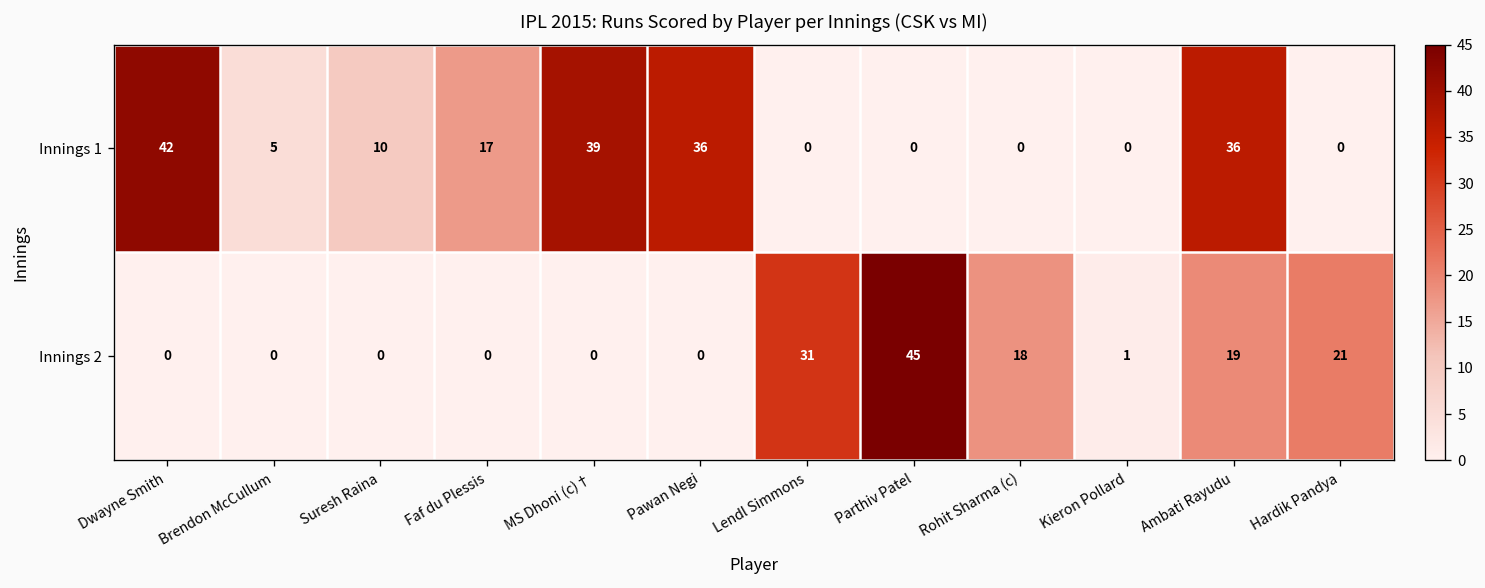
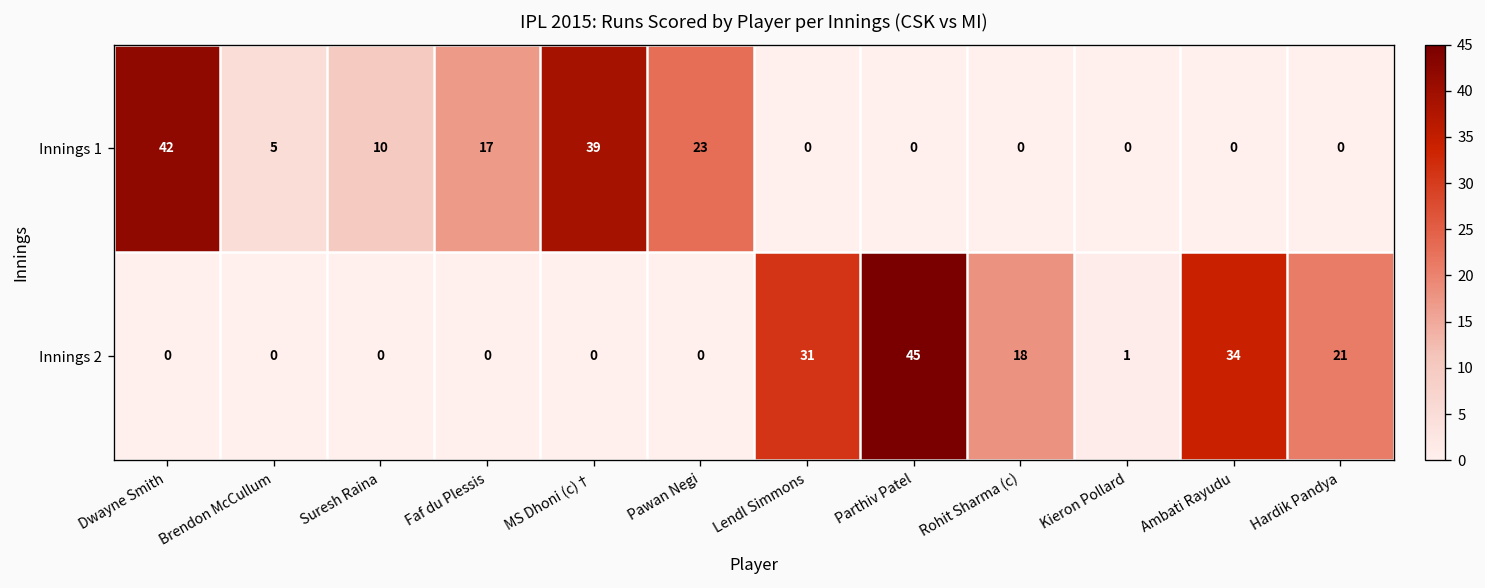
  {
    "Innings 1": {
      "Dwayne Smith": 42,
      "Brendon McCullum": 5,
      "Suresh Raina": 10,
      "Faf du Plessis": 17,
      "MS Dhoni (c)†": 39,
-     "Pawan Negi": 36,
+     "Pawan Negi": 23,
      "Lendl Simmons": 0,
      "Parthiv Patel": 0,
      "Rohit Sharma (c)": 0,
      "Kieron Pollard": 0,
-     "Ambati Rayudu": 36,
+     "Ambati Rayudu": 0,
      "Hardik Pandya": 0
    },
    "Innings 2": {
      "Dwayne Smith": 0,
      "Brendon McCullum": 0,
      "Suresh Raina": 0,
      "Faf du Plessis": 0,
      "MS Dhoni (c)†": 0,
      "Pawan Negi": 0,
      "Lendl Simmons": 31,
      "Parthiv Patel": 45,
      "Rohit Sharma (c)": 18,
      "Kieron Pollard": 1,
-     "Ambati Rayudu": 19,
+     "Ambati Rayudu": 34,
      "Hardik Pandya": 21
    }
  }
